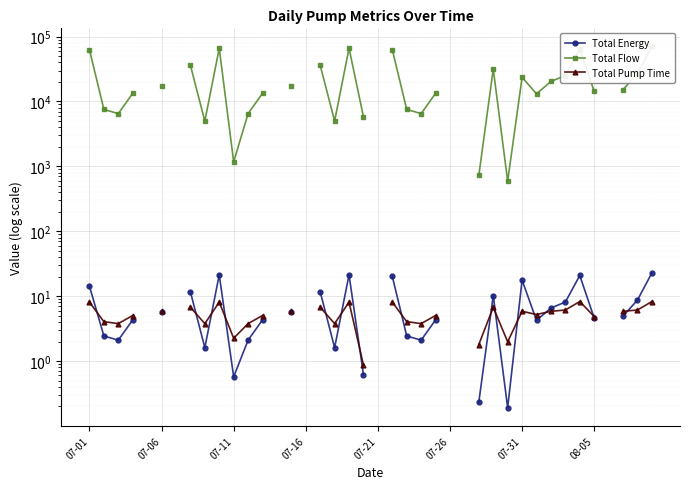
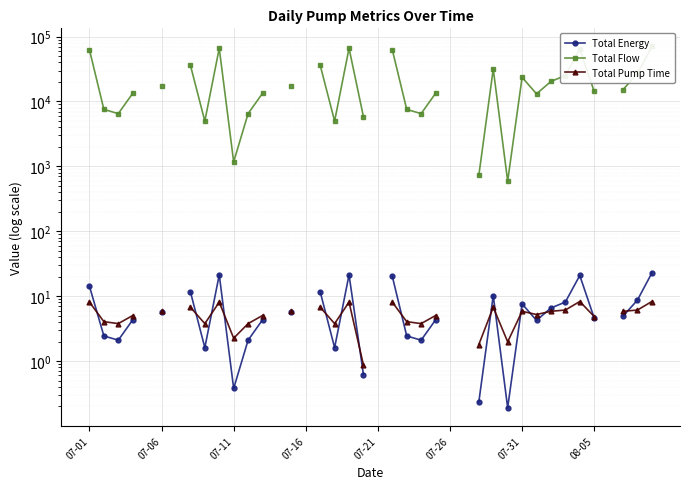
  {
    "Total Energy": {
      "07-01": 14,
-     "07-11": 0.6,
-     "07-31": 18
+     "07-11": 0.4,
+     "07-31": 8
    },
    "Total Flow": {
      "07-01": 60000,
      "07-06": 17000,
      "07-11": 1200,
      "07-31": 24000,
      "08-05": 14000
    },
    "Total Pump Time": {
      "07-01": 8,
      "07-11": 2.3,
      "07-31": 6
    }
  }
